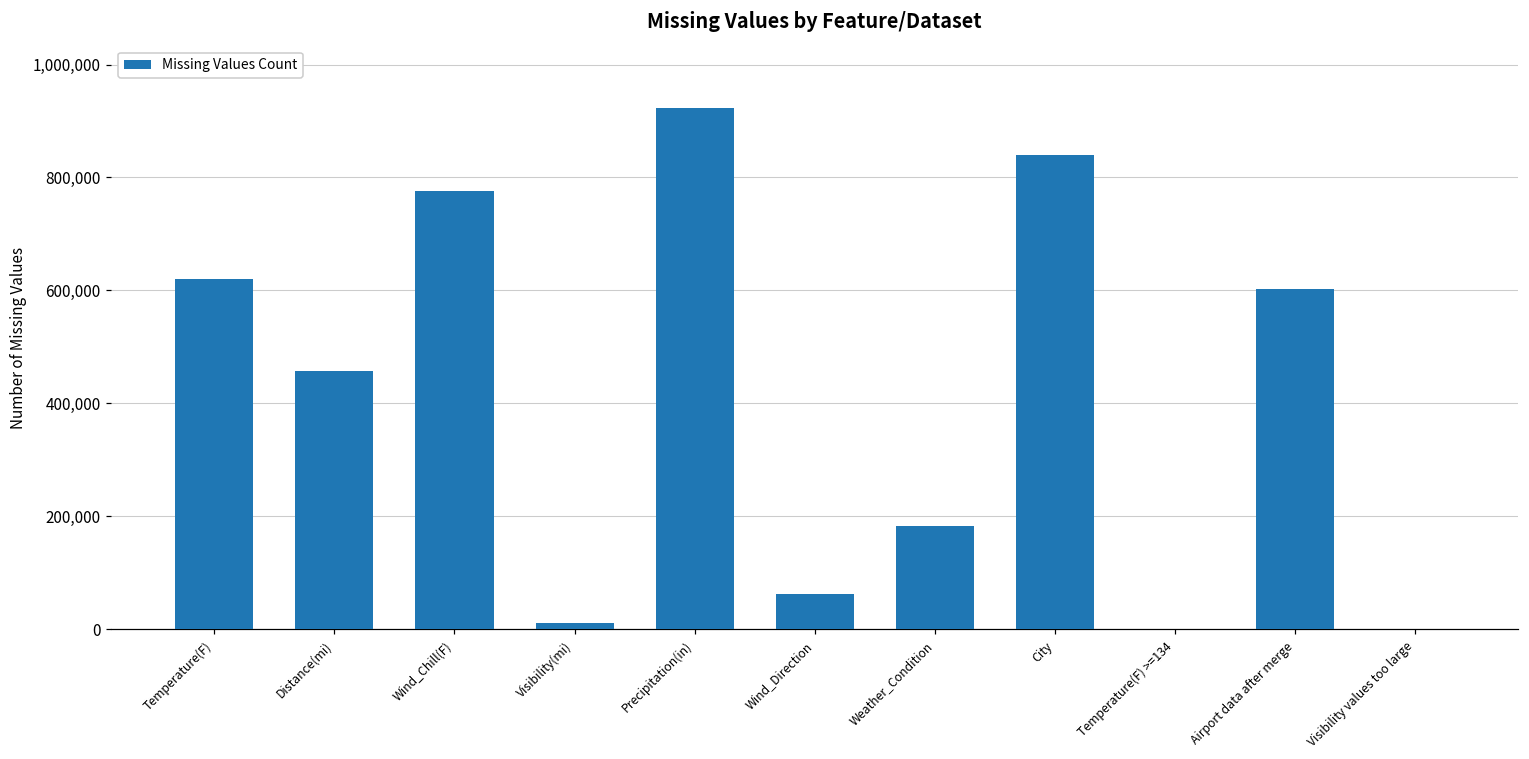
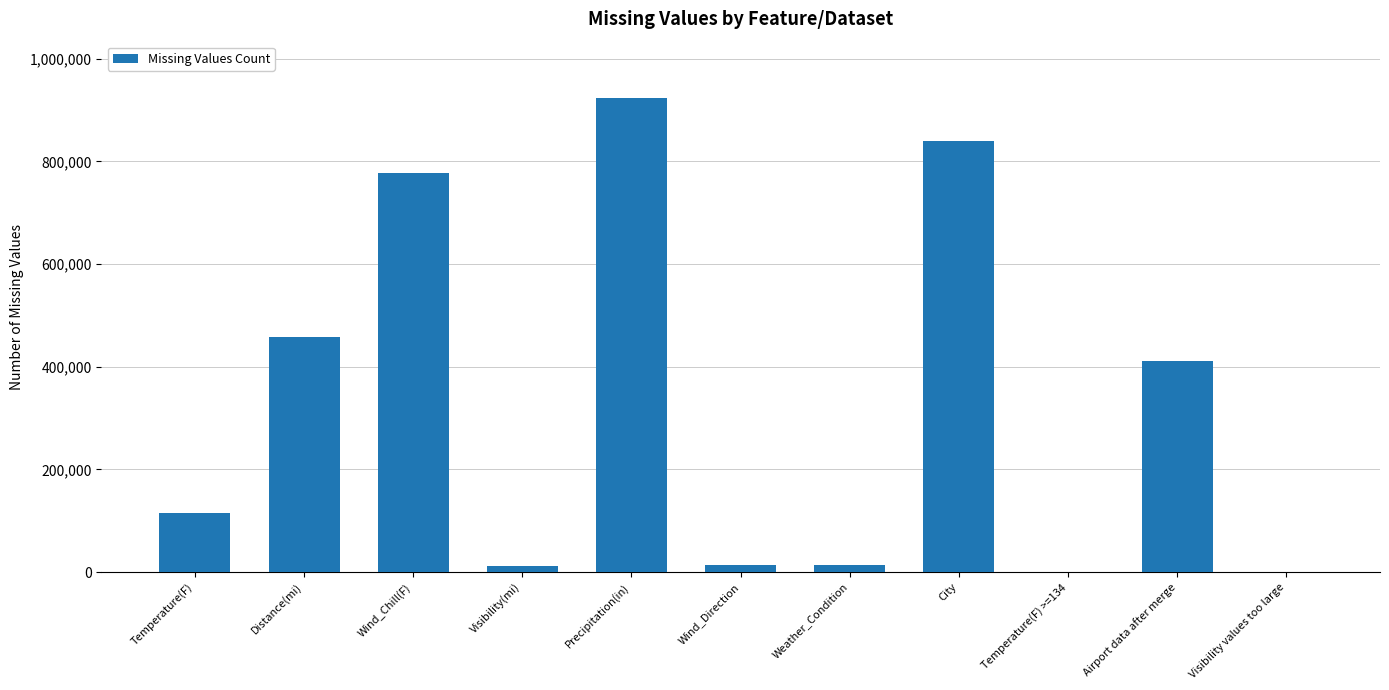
  {
-   "Temperature(F)": "620,000",
+   "Temperature(F)": "120,000",
    "Distance(mi)": "460,000",
    "Wind_Chill(F)": "780,000",
    "Visibility(mi)": "10,000",
    "Precipitation(in)": "920,000",
-   "Wind_Direction": "60,000",
-   "Weather_Condition": "180,000",
+   "Wind_Direction": "10,000",
+   "Weather_Condition": "10,000",
    "City": "840,000",
-   "Airport data after merge": "600,000"
+   "Airport data after merge": "410,000"
  }
